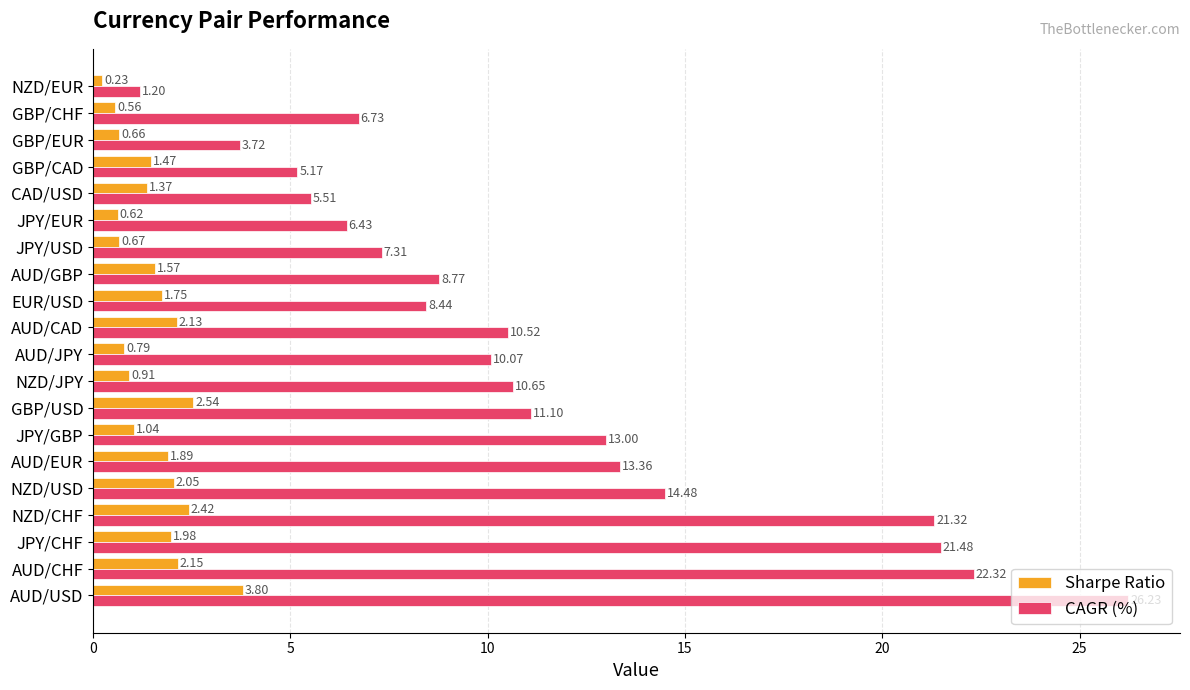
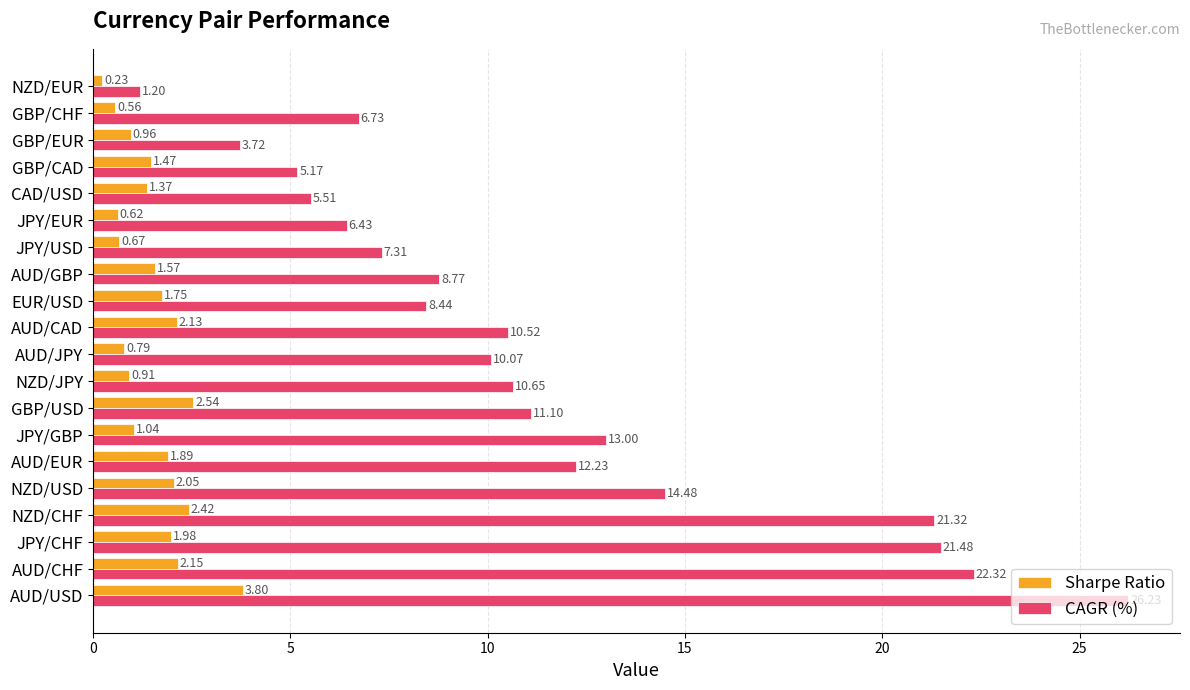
  {
    "Sharpe Ratio": {
      "NZD/EUR": 0.23,
      "GBP/CHF": 0.56,
-     "GBP/EUR": 0.66,
+     "GBP/EUR": 0.96,
      "GBP/CAD": 1.47,
      "CAD/USD": 1.37,
      "JPY/EUR": 0.62,
      "JPY/USD": 0.67,
      "AUD/GBP": 1.57,
      "EUR/USD": 1.75,
      "AUD/CAD": 2.13,
      "AUD/JPY": 0.79,
      "NZD/JPY": 0.91,
      "GBP/USD": 2.54,
      "JPY/GBP": 1.04,
      "AUD/EUR": 1.89,
      "NZD/USD": 2.05,
      "NZD/CHF": 2.42,
      "JPY/CHF": 1.98,
      "AUD/CHF": 2.15,
      "AUD/USD": 3.80
    },
    "CAGR (%)": {
      "NZD/EUR": 1.20,
      "GBP/CHF": 6.73,
      "GBP/EUR": 3.72,
      "GBP/CAD": 5.17,
      "CAD/USD": 5.51,
      "JPY/EUR": 6.43,
      "JPY/USD": 7.31,
      "AUD/GBP": 8.77,
      "EUR/USD": 8.44,
      "AUD/CAD": 10.52,
      "AUD/JPY": 10.07,
      "NZD/JPY": 10.65,
      "GBP/USD": 11.10,
      "JPY/GBP": 13.00,
-     "AUD/EUR": 13.36,
+     "AUD/EUR": 12.23,
      "NZD/USD": 14.48,
      "NZD/CHF": 21.32,
      "JPY/CHF": 21.48,
      "AUD/CHF": 22.32
    }
  }
